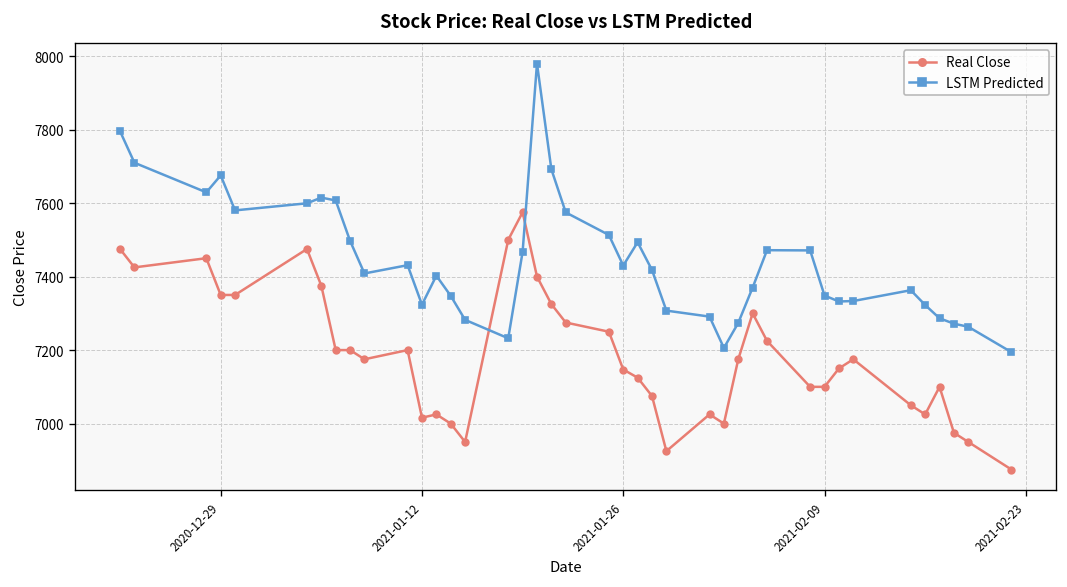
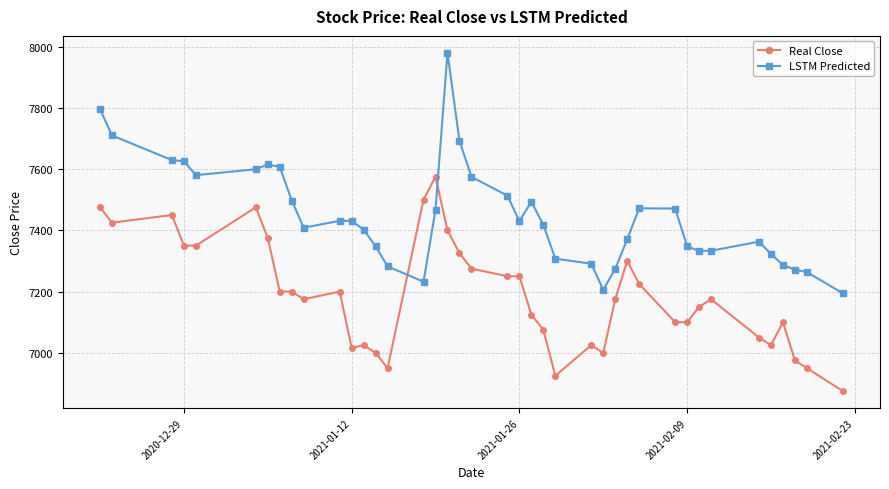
  {
    "Real Close": {
      "2020-12-29": 7350,
      "2021-01-12": 7020,
-     "2021-01-26": 7150,
+     "2021-01-26": 7250,
      "2021-02-09": 7100
    },
    "LSTM Predicted": {
-     "2020-12-29": 7680,
-     "2021-01-12": 7320,
+     "2020-12-29": 7630,
+     "2021-01-12": 7430,
      "2021-01-26": 7430,
      "2021-02-09": 7350
    }
  }
